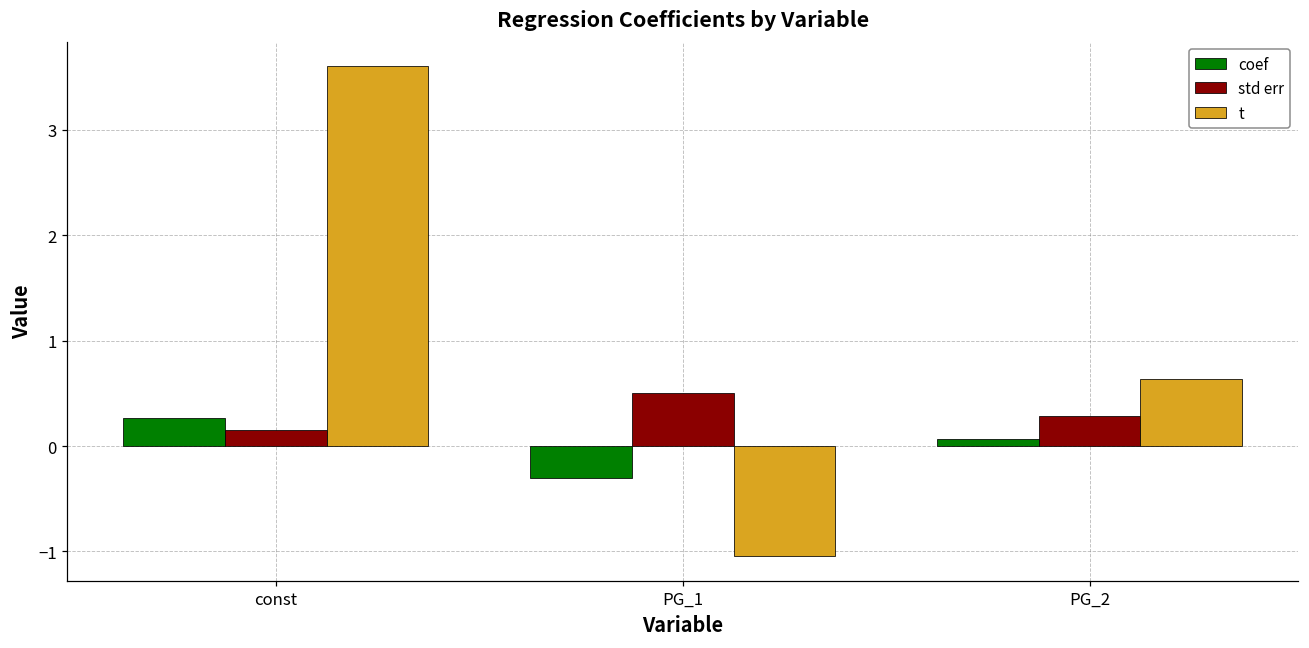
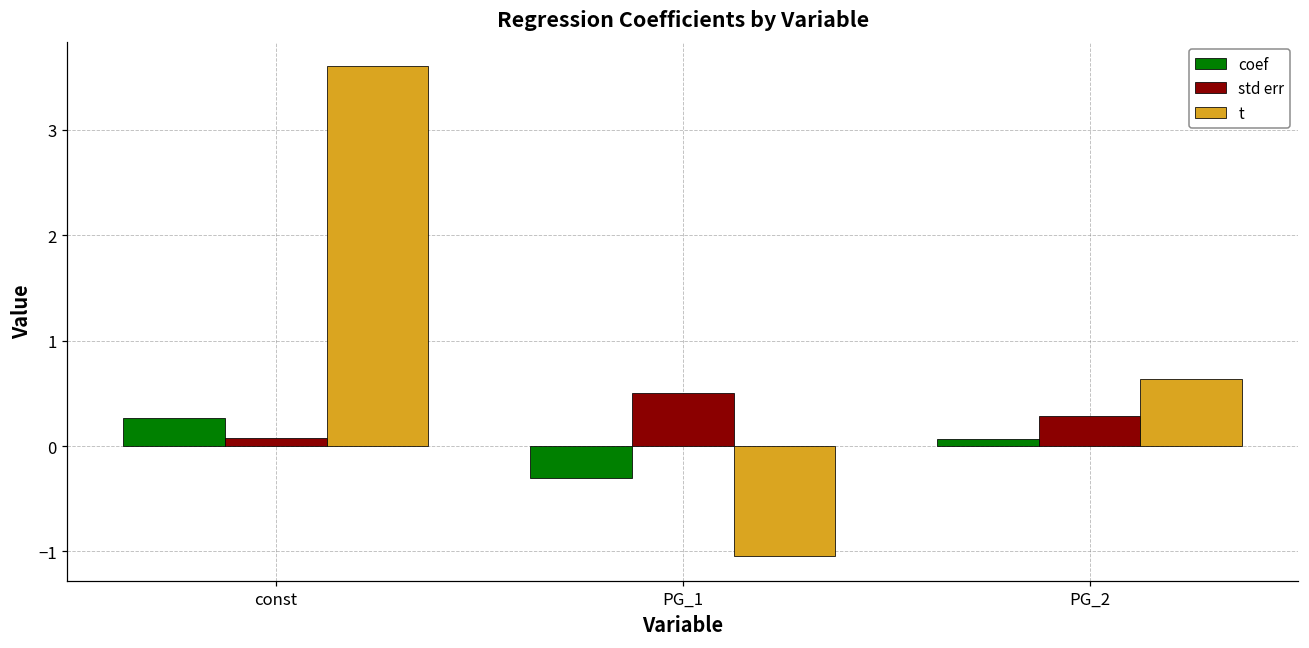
  {
    "coef": {
      "const": 0.3,
      "PG_1": -0.3,
      "PG_2": 0.1
    },
    "std err": {
-     "const": 0.2,
+     "const": 0.1,
      "PG_1": 0.5,
      "PG_2": 0.3
    },
    "t": {
      "const": 3.6,
      "PG_1": -1.0,
      "PG_2": 0.6
    }
  }
